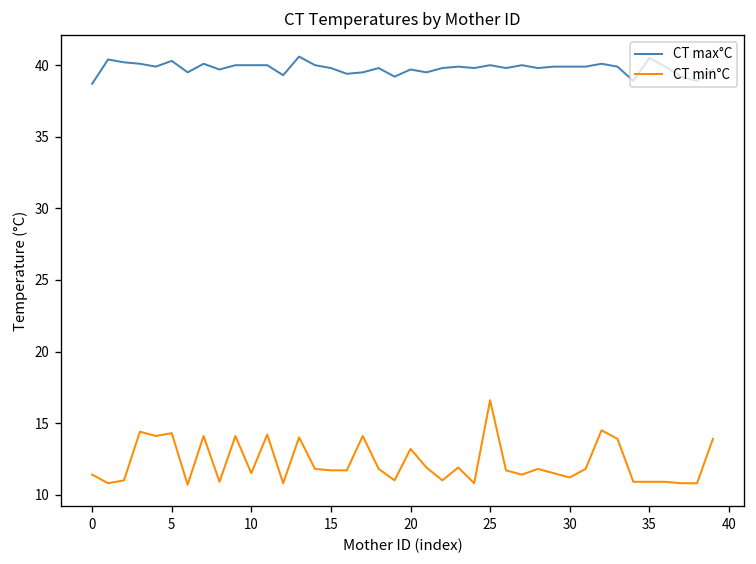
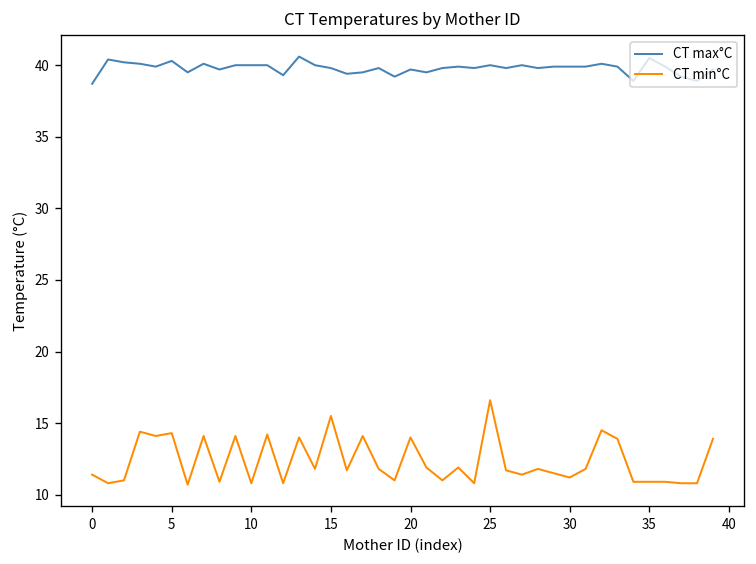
  {
    "CT max°C": {
      "0": 38.7,
      "5": 40.3,
      "10": 40.0,
      "15": 39.8,
      "20": 39.7,
      "25": 40.0,
      "30": 39.9
    },
    "CT min°C": {
      "0": 11.4,
      "5": 14.3,
-     "10": 11.5,
-     "15": 11.7,
-     "20": 13.2,
+     "10": 10.8,
+     "15": 15.5,
+     "20": 14.0,
      "25": 16.6,
      "30": 11.2,
      "35": 10.9
    }
  }
